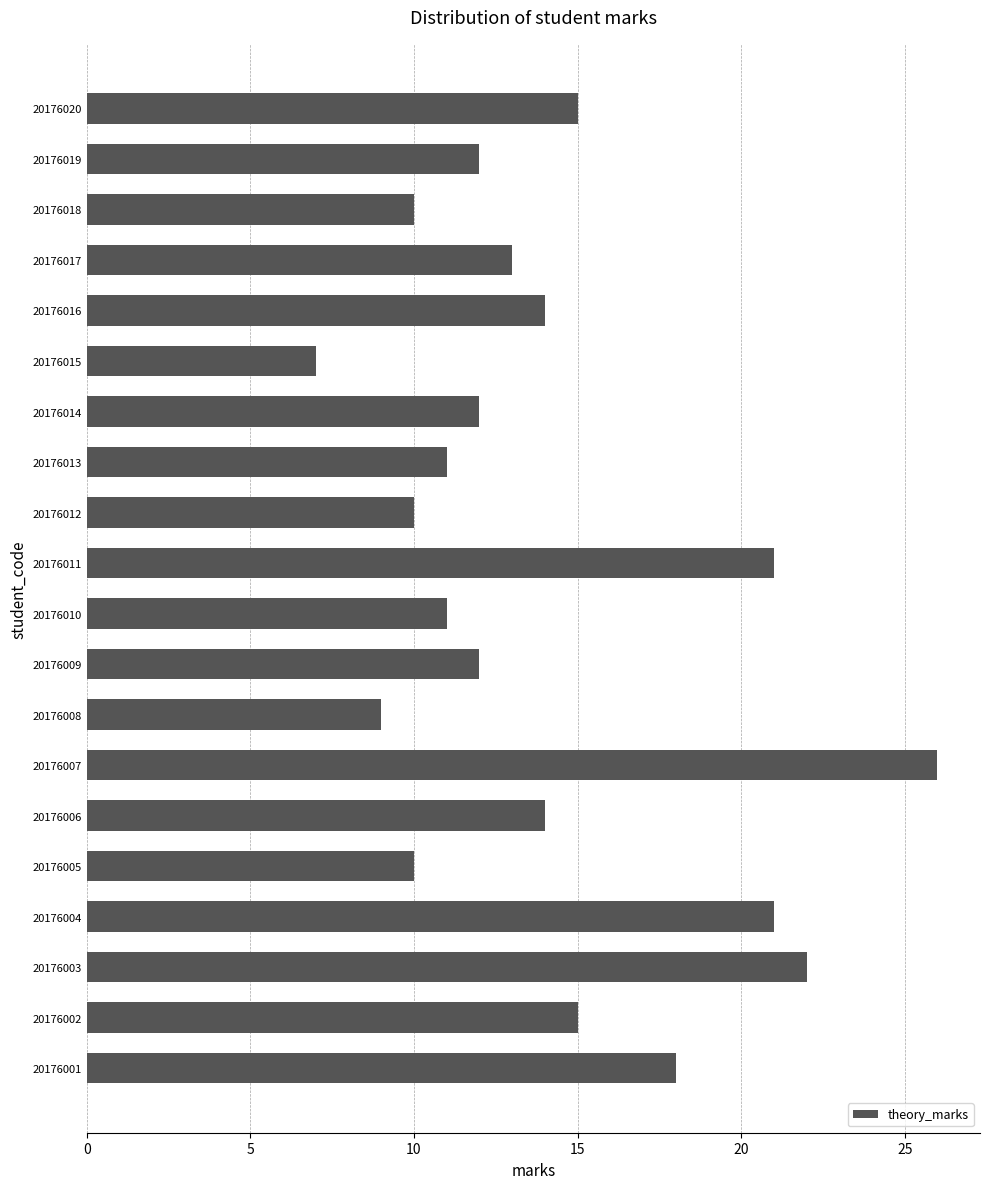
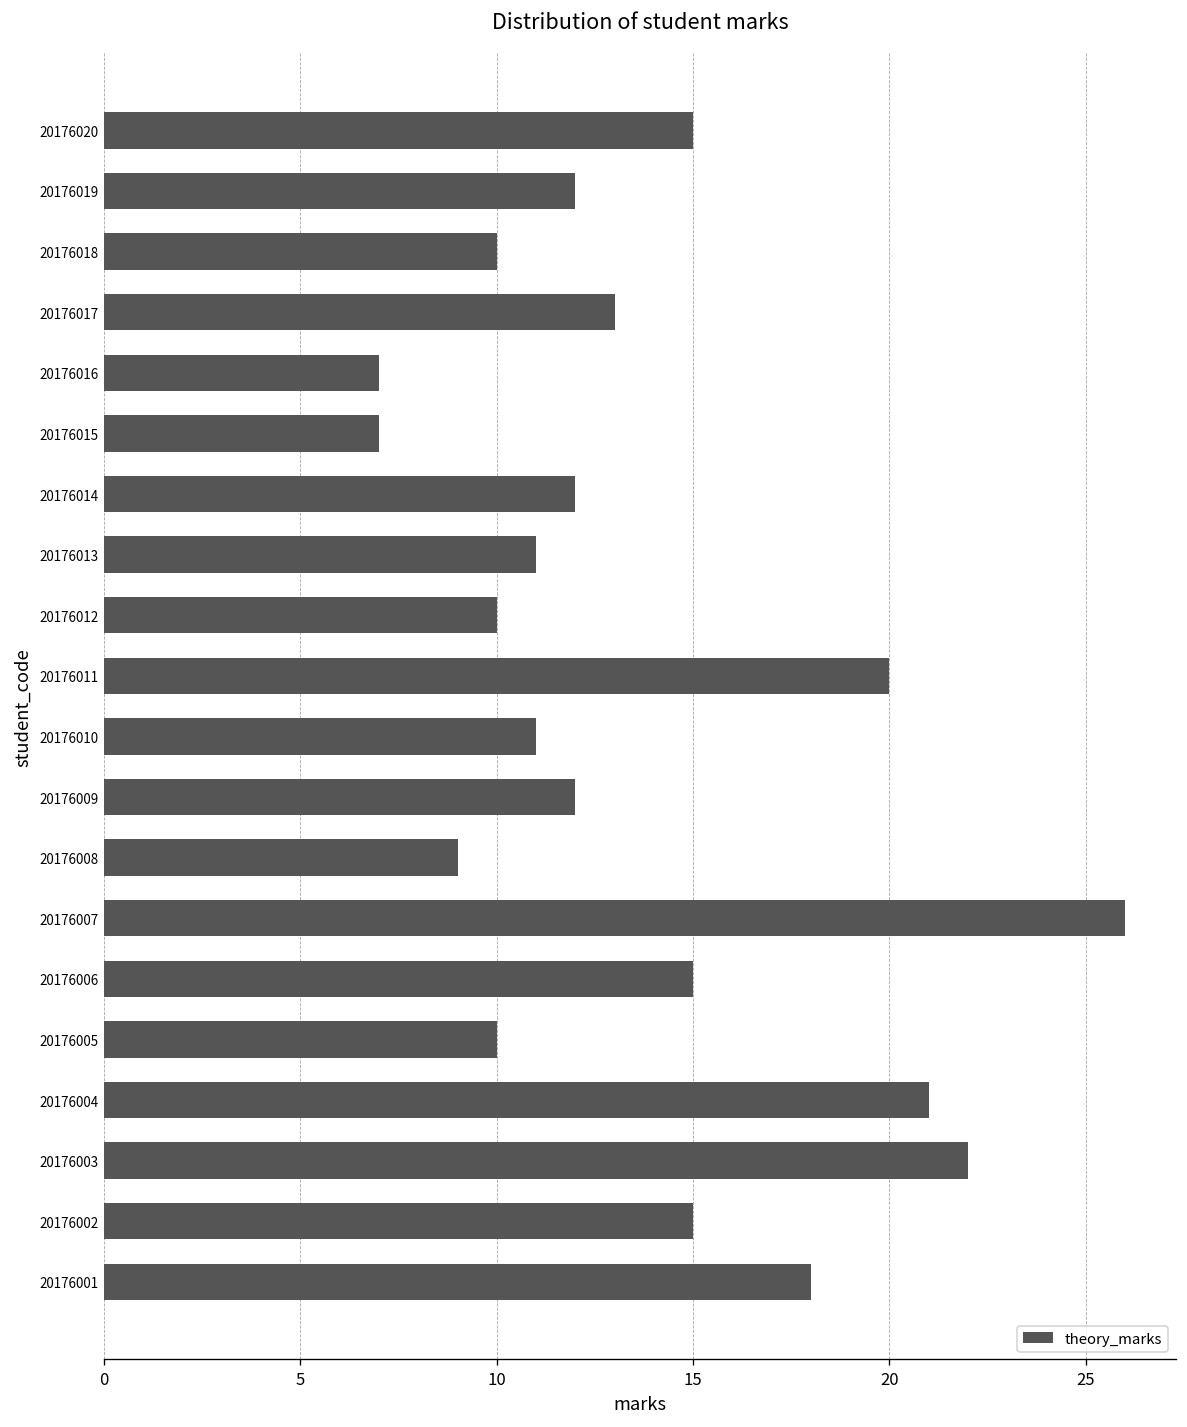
  {
    "20176020": 15,
    "20176019": 12,
    "20176018": 10,
    "20176017": 13,
-   "20176016": 14,
+   "20176016": 7,
    "20176015": 7,
    "20176014": 12,
    "20176013": 11,
    "20176012": 10,
-   "20176011": 21,
+   "20176011": 20,
    "20176010": 11,
    "20176009": 12,
    "20176008": 9,
    "20176007": 26,
-   "20176006": 14,
+   "20176006": 15,
    "20176005": 10,
    "20176004": 21,
    "20176003": 22,
    "20176002": 15,
    "20176001": 18
  }
